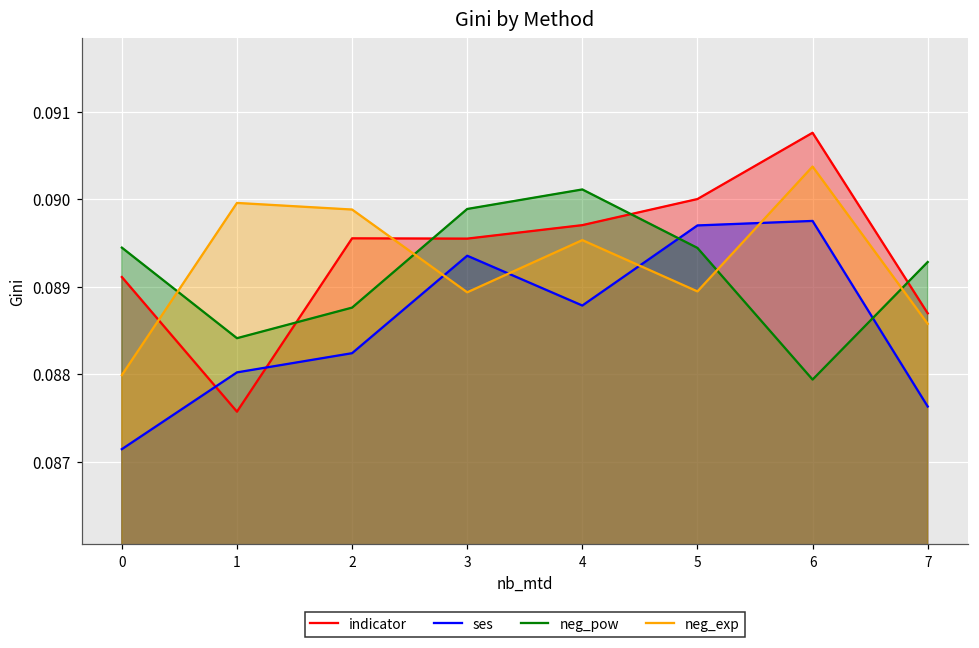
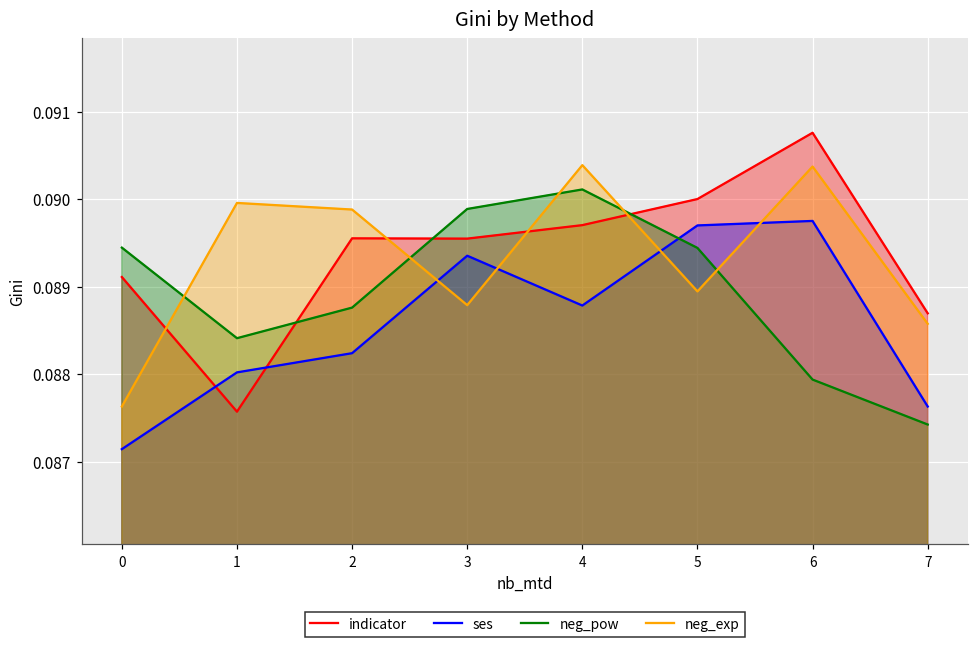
  {
    "indicator": {
      "0": 0.0891,
      "1": 0.0876,
      "2": 0.0896,
      "3": 0.0895,
      "4": 0.0897,
      "5": 0.0900,
      "6": 0.0908,
      "7": 0.0887
    },
    "ses": {
      "0": 0.0871,
      "1": 0.0880,
      "2": 0.0882,
      "3": 0.0894,
      "4": 0.0888,
      "5": 0.0897,
      "6": 0.0898,
      "7": 0.0876
    },
    "neg_pow": {
      "0": 0.0894,
      "1": 0.0884,
      "2": 0.0888,
      "3": 0.0899,
      "4": 0.0901,
      "5": 0.0894,
      "6": 0.0879,
-     "7": 0.0893
+     "7": 0.0874
    },
    "neg_exp": {
-     "0": 0.0880,
+     "0": 0.0876,
      "1": 0.0900,
      "2": 0.0899,
-     "3": 0.0889,
-     "4": 0.0895,
+     "3": 0.0888,
+     "4": 0.0904,
      "5": 0.0889,
      "6": 0.0904,
      "7": 0.0886
    }
  }
